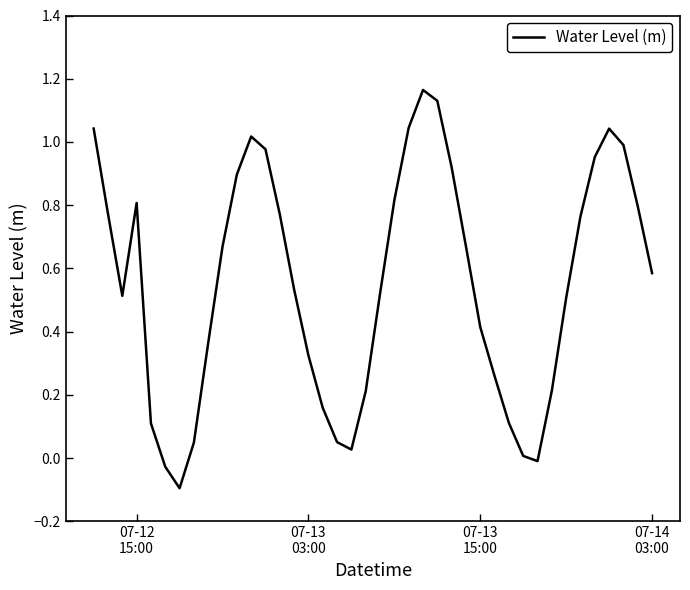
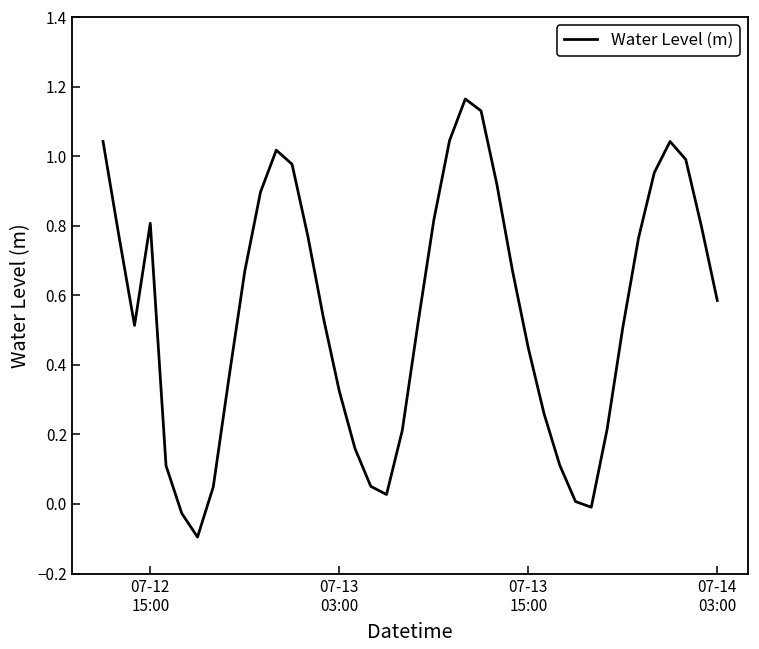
  {
    "07-12 15:00": 0.81,
    "07-13 03:00": 0.32,
-   "07-13 15:00": 0.41,
+   "07-13 15:00": 0.45,
    "07-14 03:00": 0.59
  }
